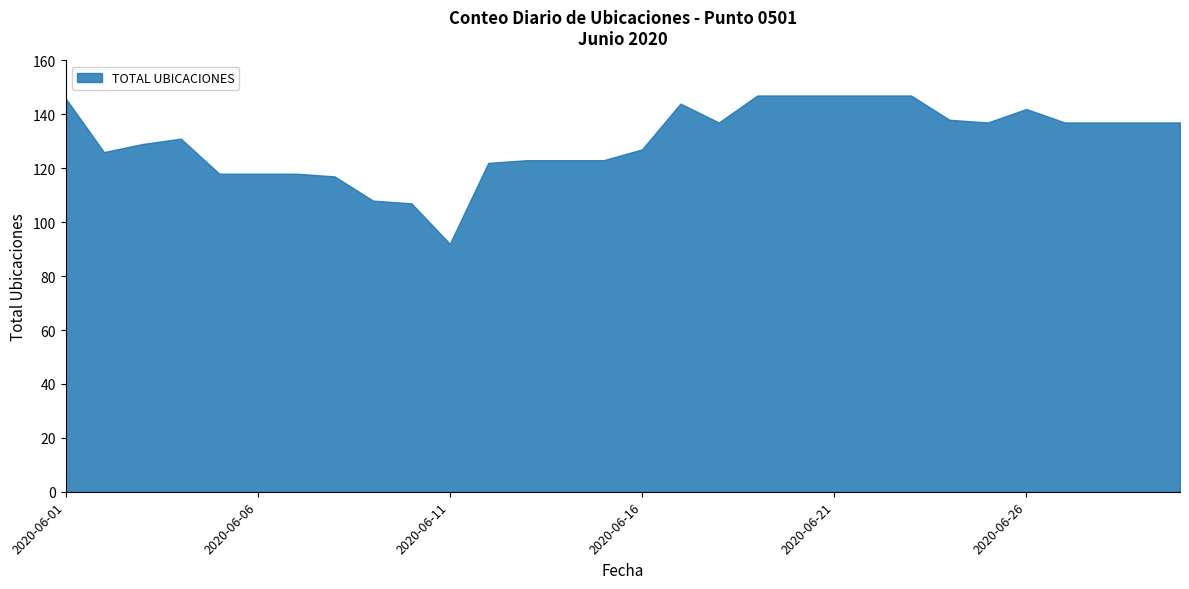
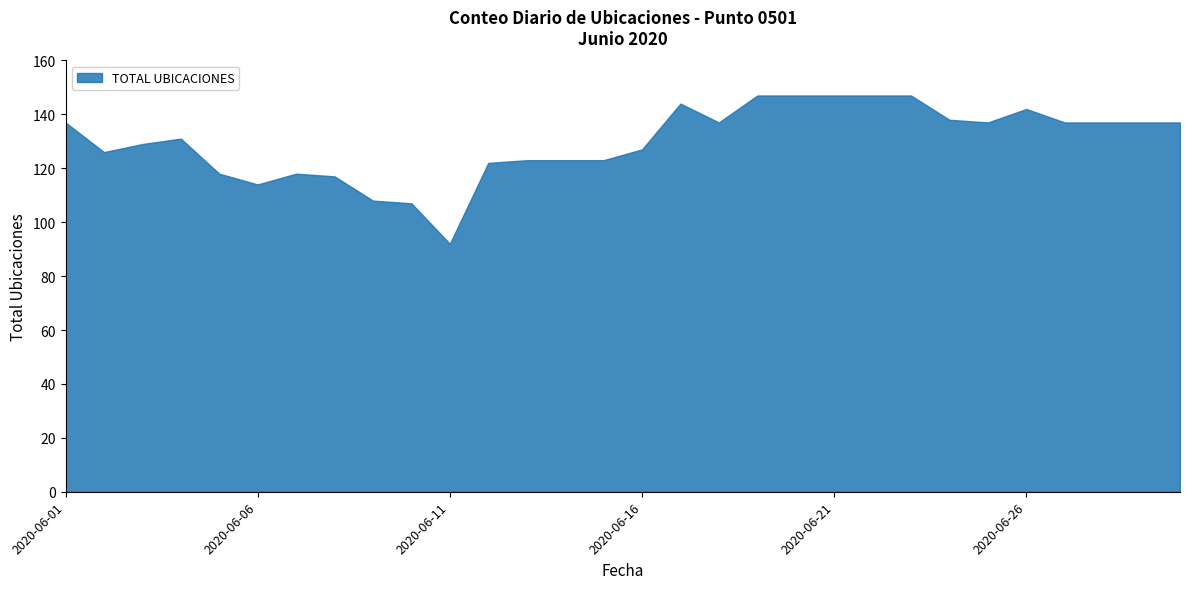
  {
-   "2020-06-01": 146,
-   "2020-06-06": 118,
+   "2020-06-01": 137,
+   "2020-06-06": 114,
    "2020-06-11": 92,
    "2020-06-16": 127,
    "2020-06-21": 147,
    "2020-06-26": 142
  }
